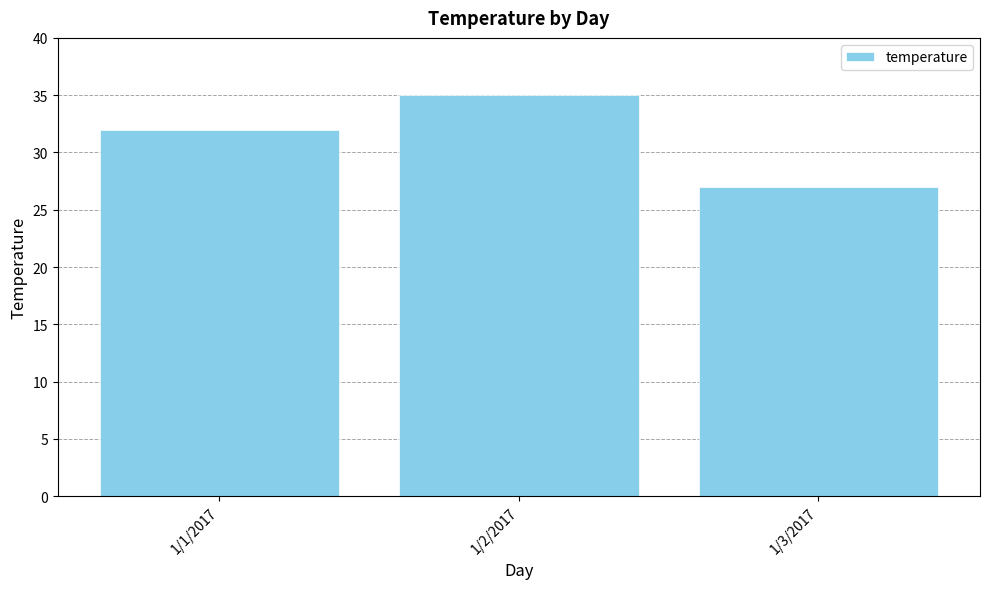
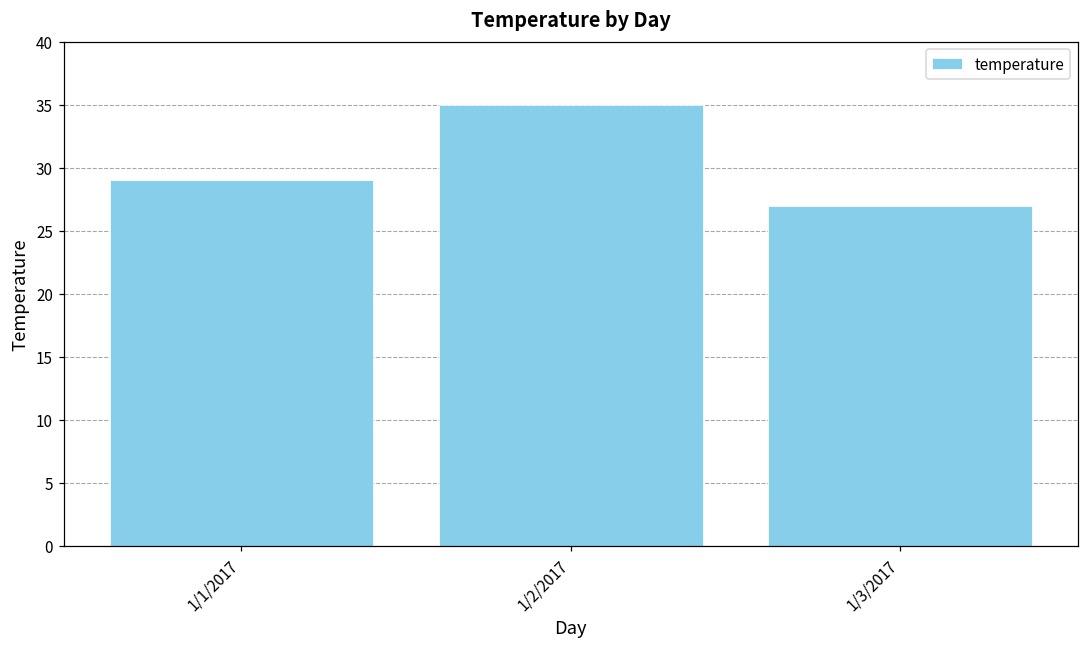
  {
-   "1/1/2017": 32,
+   "1/1/2017": 29,
    "1/2/2017": 35,
    "1/3/2017": 27
  }
